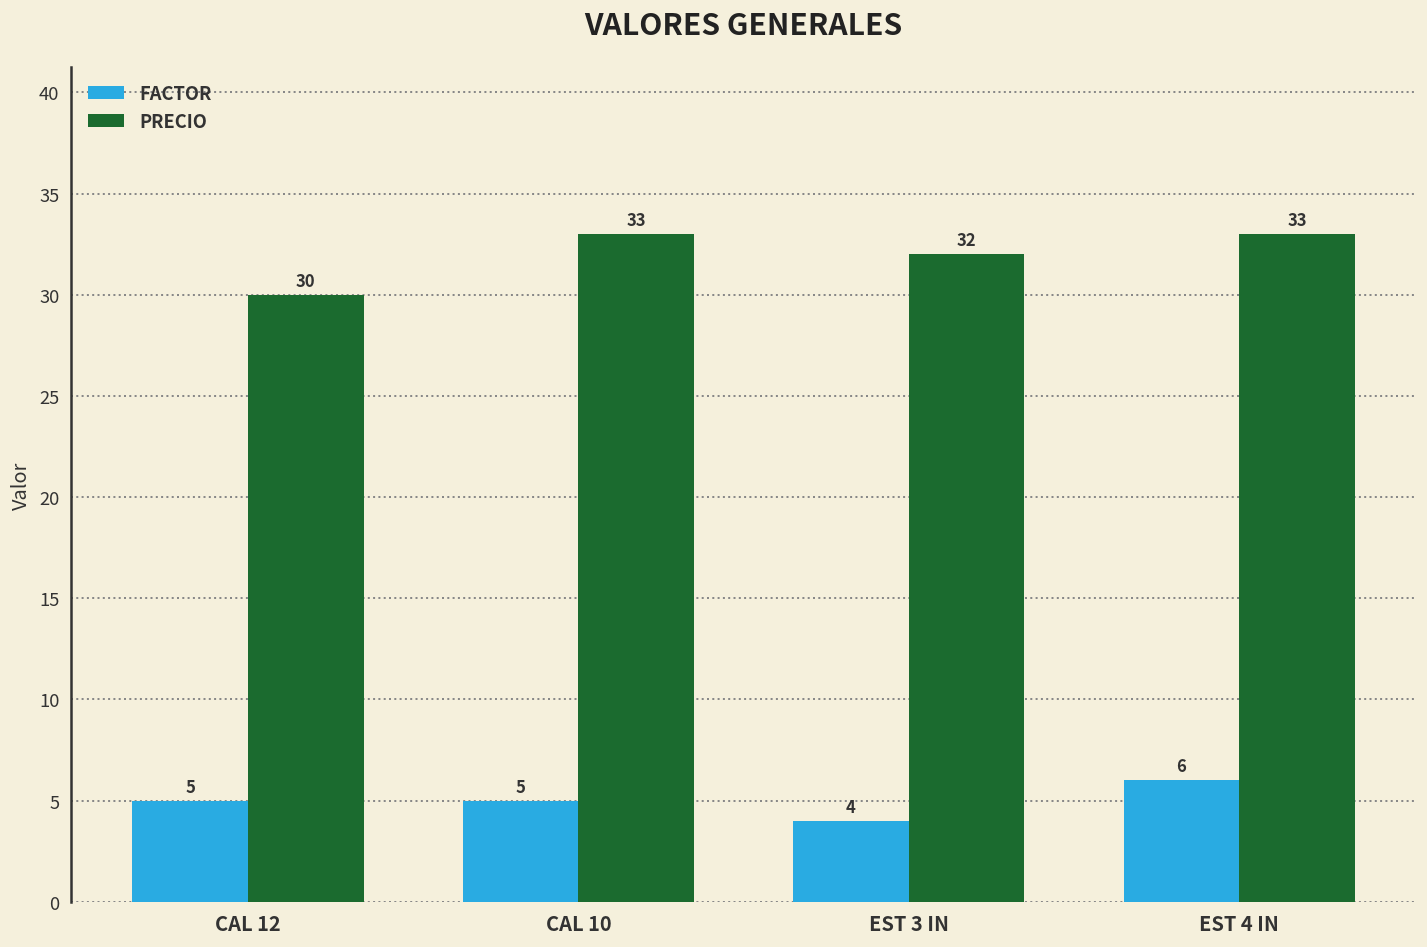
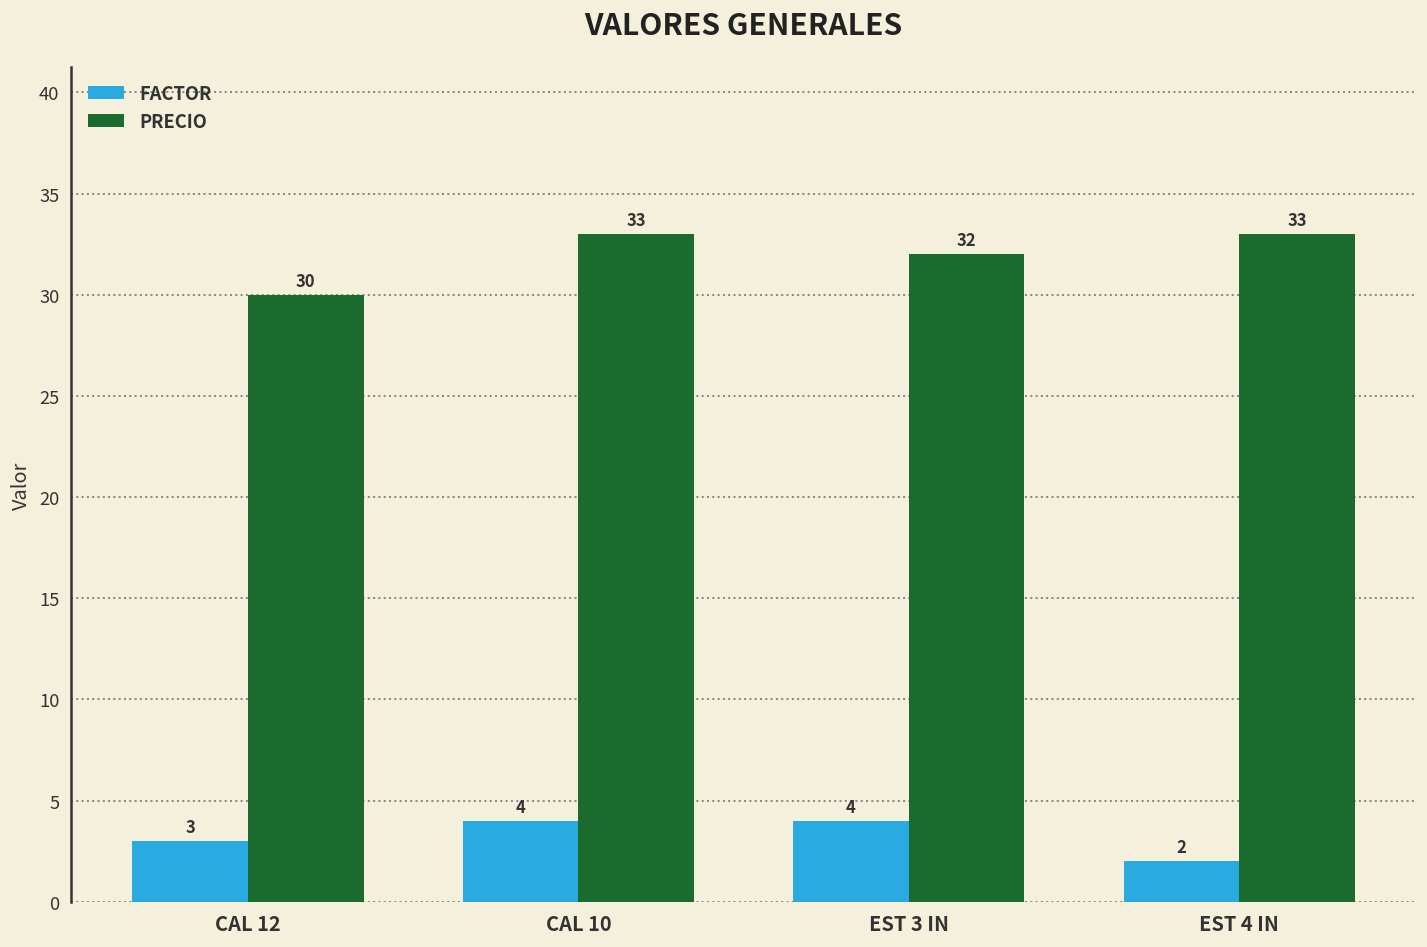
  {
    "FACTOR": {
-     "CAL 12": 5,
-     "CAL 10": 5,
+     "CAL 12": 3,
+     "CAL 10": 4,
      "EST 3 IN": 4,
-     "EST 4 IN": 6
+     "EST 4 IN": 2
    },
    "PRECIO": {
      "CAL 12": 30,
      "CAL 10": 33,
      "EST 3 IN": 32,
      "EST 4 IN": 33
    }
  }
